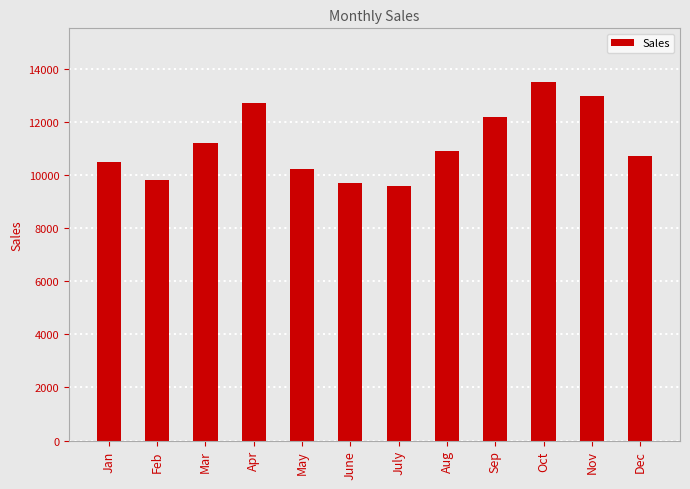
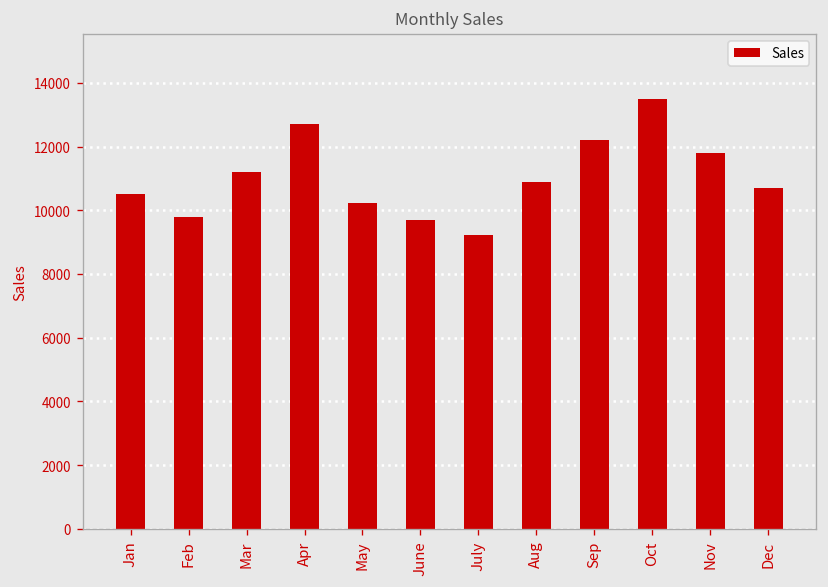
  {
    "Jan": 10500,
    "Feb": 9800,
    "Mar": 11200,
    "Apr": 12700,
    "May": 10200,
    "June": 9700,
-   "July": 9600,
+   "July": 9200,
    "Aug": 10900,
    "Sep": 12200,
    "Oct": 13500,
-   "Nov": 13000,
+   "Nov": 11800,
    "Dec": 10700
  }
